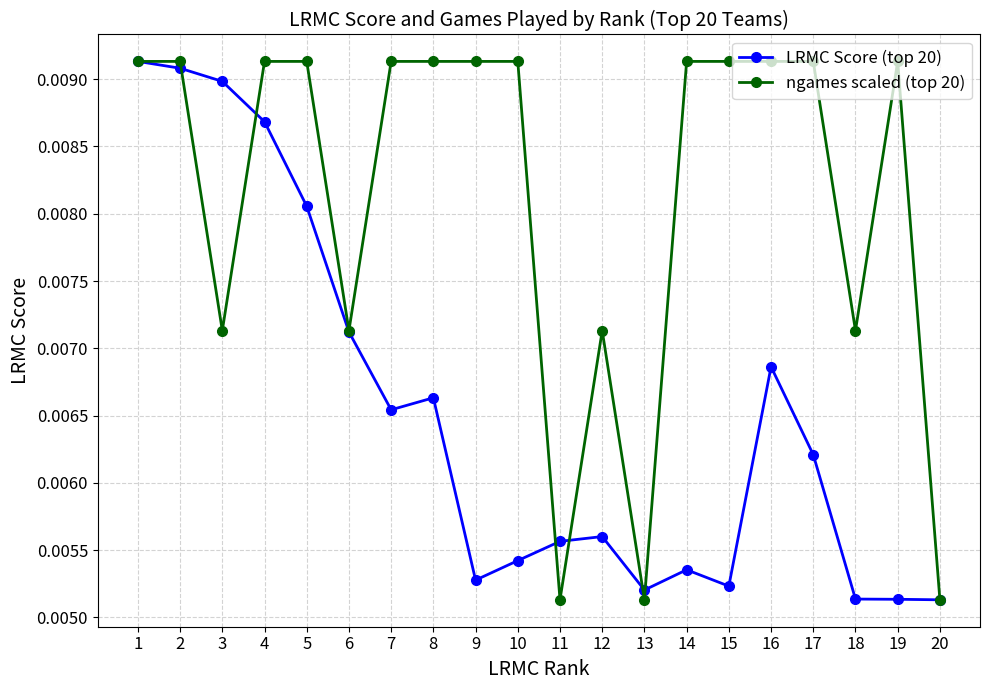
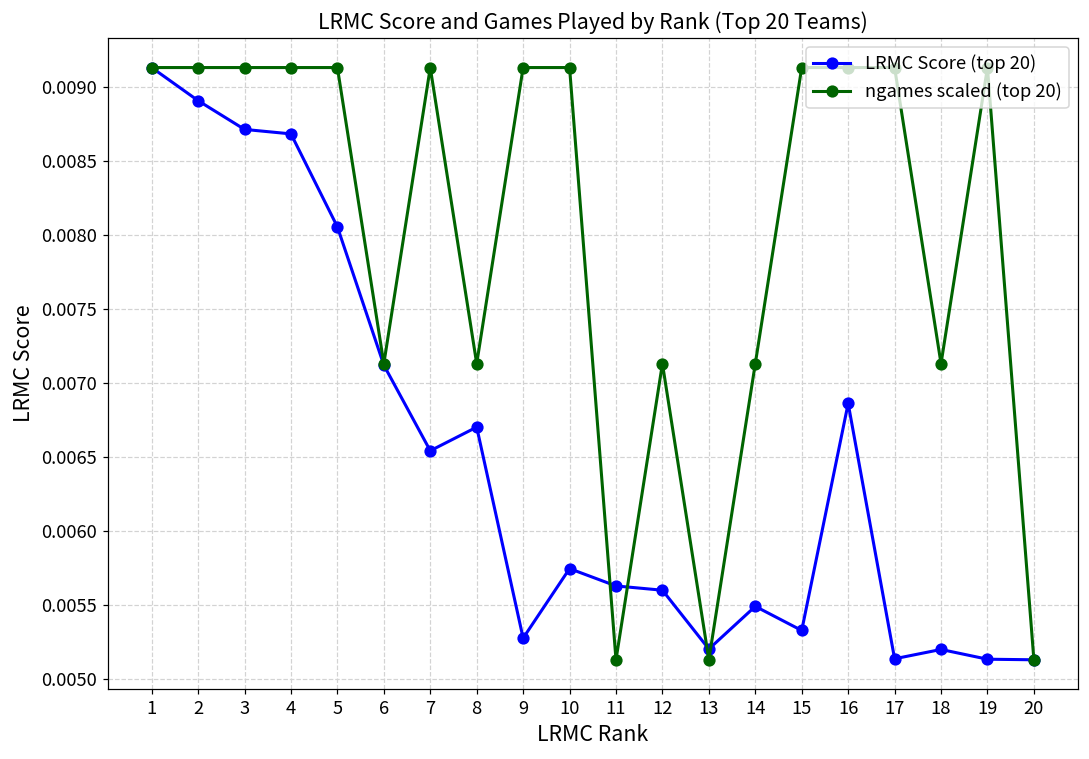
  {
    "LRMC Score (top 20)": {
-     "2": 0.00908,
-     "3": 0.00898,
+     "2": 0.00891,
+     "3": 0.00871,
      "4": 0.00868,
      "5": 0.00806,
      "7": 0.00654,
-     "8": 0.00663,
+     "8": 0.00670,
      "9": 0.00528,
-     "10": 0.00542,
-     "11": 0.00557,
+     "10": 0.00575,
+     "11": 0.00563,
      "12": 0.00560,
      "13": 0.00520,
-     "14": 0.00535,
-     "15": 0.00523,
+     "14": 0.00549,
+     "15": 0.00533,
      "16": 0.00686,
-     "17": 0.00621,
-     "18": 0.00514,
+     "17": 0.00514,
+     "18": 0.00520,
      "19": 0.00513
    },
    "ngames scaled (top 20)": {
      "2": 0.00913,
-     "3": 0.00713,
+     "3": 0.00913,
      "4": 0.00913,
      "5": 0.00913,
      "7": 0.00913,
-     "8": 0.00913,
+     "8": 0.00713,
      "9": 0.00913,
      "10": 0.00913,
      "11": 0.00513,
      "12": 0.00713,
      "13": 0.00513,
-     "14": 0.00913,
+     "14": 0.00713,
      "15": 0.00913,
      "18": 0.00713
    }
  }
